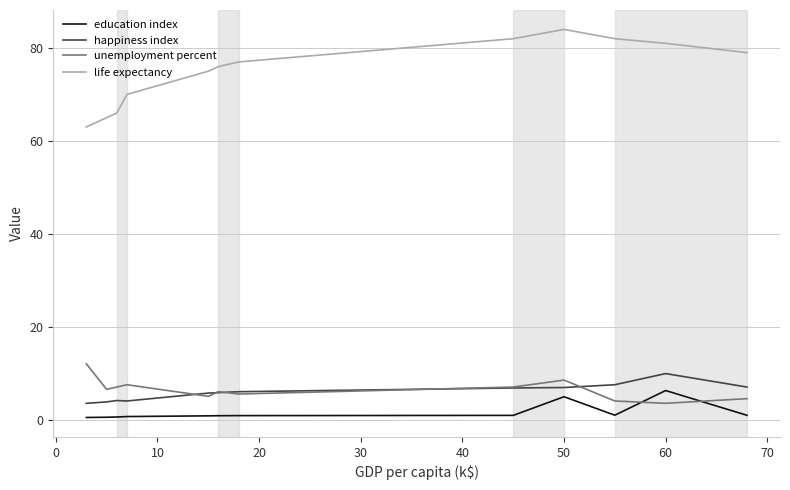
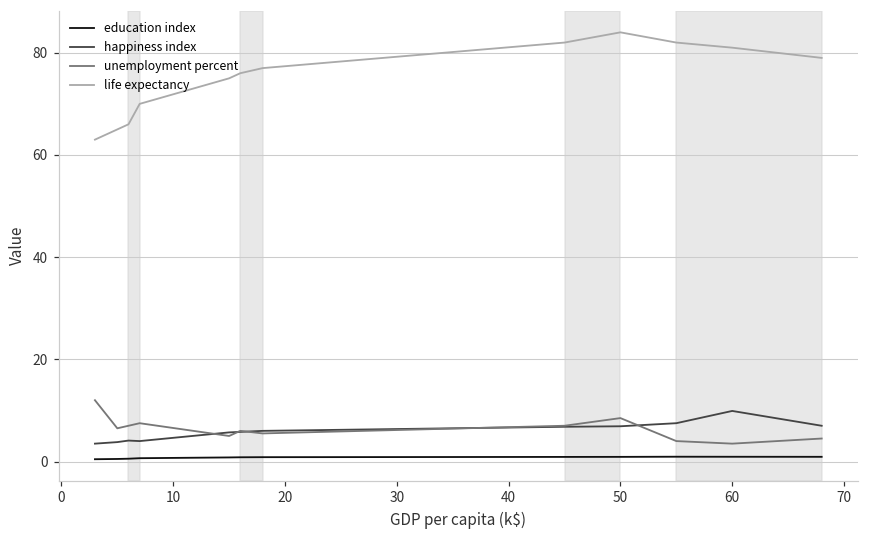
  {
    "education index": {
-     "50": 5,
-     "60": 6
+     "50": 1,
+     "60": 1
    },
    "happiness index": {
      "50": 7,
      "60": 10
    },
    "unemployment percent": {
      "50": 9,
      "60": 4
    },
    "life expectancy": {
      "50": 84,
      "60": 81
    }
  }
